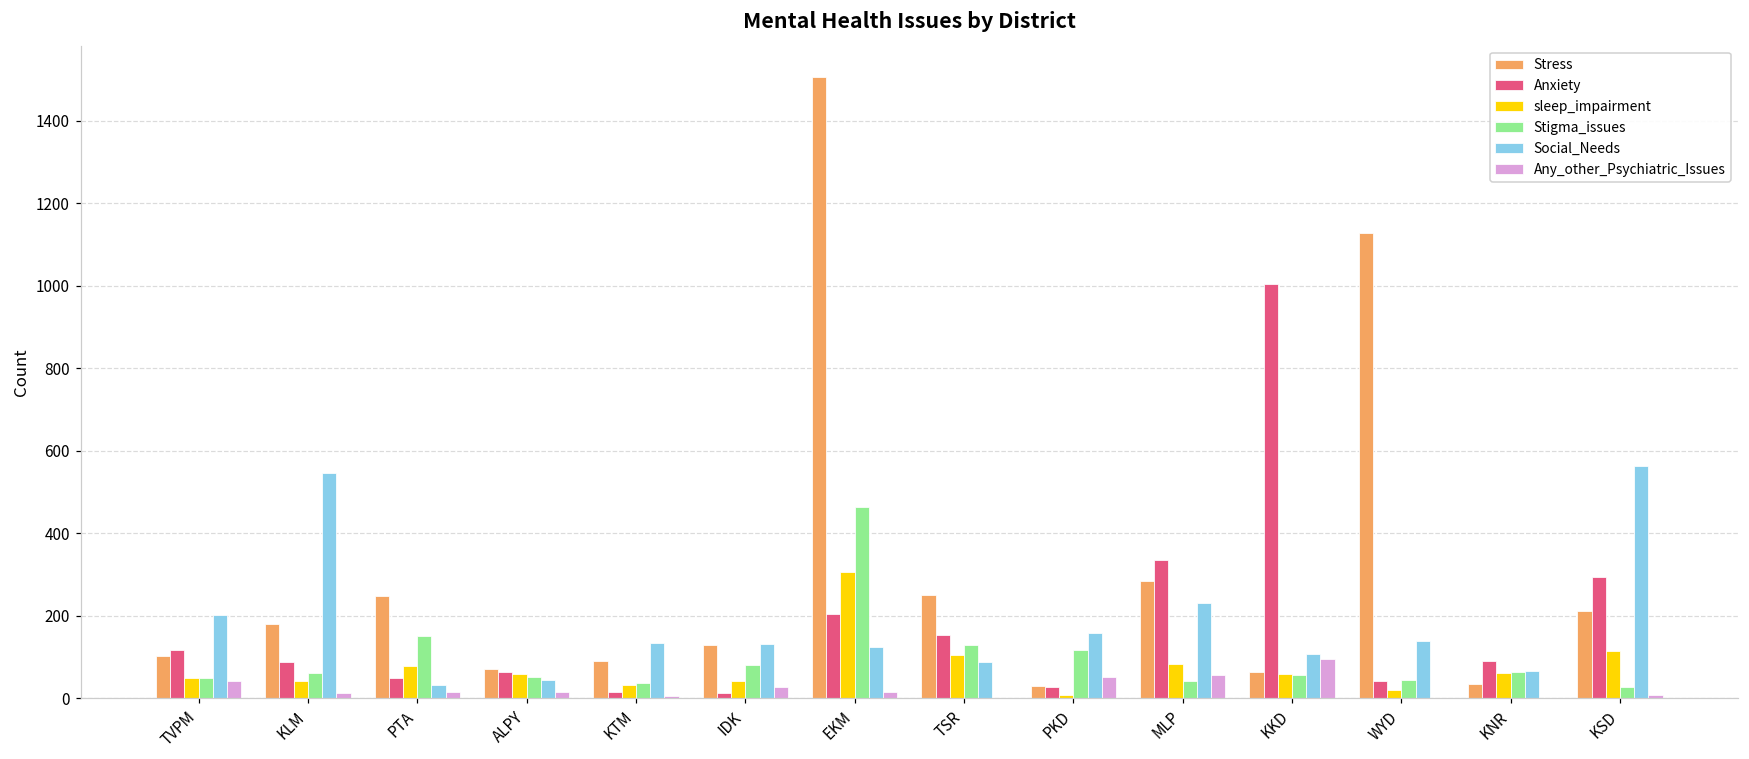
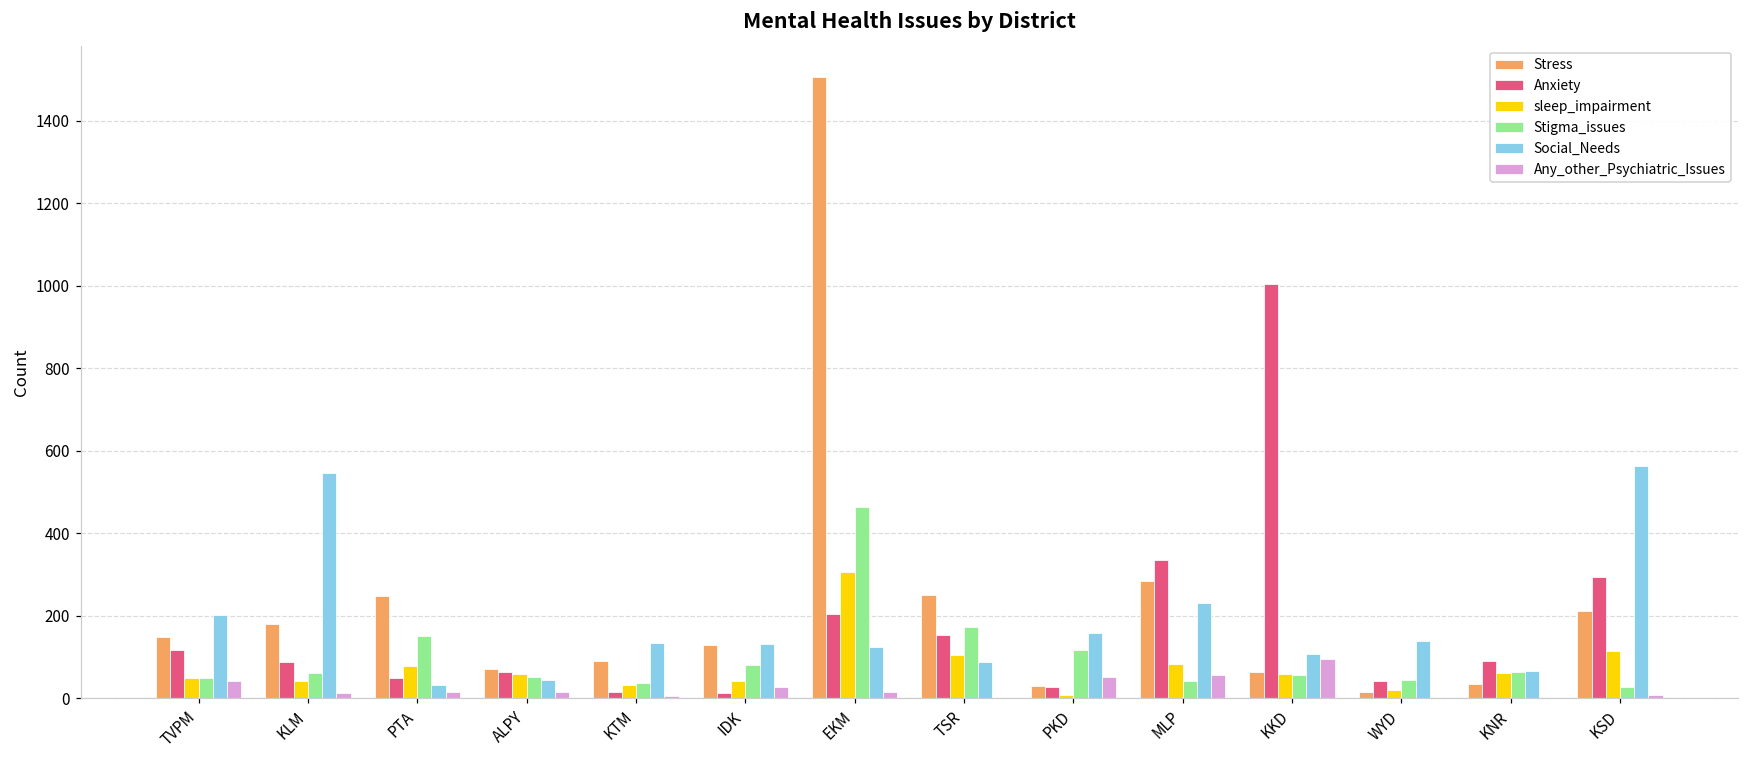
  {
    "Stress": {
-     "TVPM": 100,
+     "TVPM": 150,
      "KLM": 180,
      "PTA": 250,
      "ALPY": 70,
      "KTM": 90,
      "IDK": 130,
      "EKM": 1510,
      "TSR": 250,
      "PKD": 30,
      "MLP": 280,
      "KKD": 60,
-     "WYD": 1130,
+     "WYD": 20,
      "KNR": 30,
      "KSD": 210
    },
    "Anxiety": {
      "TVPM": 120,
      "KLM": 90,
      "PTA": 50,
      "ALPY": 60,
      "KTM": 10,
      "IDK": 10,
      "EKM": 200,
      "TSR": 150,
      "PKD": 30,
      "MLP": 330,
      "KKD": 1000,
      "WYD": 40,
      "KNR": 90,
      "KSD": 300
    },
    "sleep_impairment": {
      "TVPM": 50,
      "KLM": 40,
      "PTA": 80,
      "ALPY": 60,
      "KTM": 30,
      "IDK": 40,
      "EKM": 310,
      "TSR": 110,
      "PKD": 10,
      "MLP": 80,
      "KKD": 60,
      "WYD": 20,
      "KNR": 60,
      "KSD": 120
    },
    "Stigma_issues": {
      "TVPM": 50,
      "KLM": 60,
      "PTA": 150,
      "ALPY": 50,
      "KTM": 40,
      "IDK": 80,
      "EKM": 460,
-     "TSR": 130,
+     "TSR": 170,
      "PKD": 120,
      "MLP": 40,
      "KKD": 60,
      "WYD": 50,
      "KNR": 60,
      "KSD": 30
    },
    "Social_Needs": {
      "TVPM": 200,
      "KLM": 550,
      "PTA": 30,
      "ALPY": 40,
      "KTM": 130,
      "IDK": 130,
      "EKM": 120,
      "TSR": 90,
      "PKD": 160,
      "MLP": 230,
      "KKD": 110,
      "WYD": 140,
      "KNR": 70,
      "KSD": 560
    },
    "Any_other_Psychiatric_Issues": {
      "TVPM": 40,
      "KLM": 10,
      "PTA": 20,
      "ALPY": 10,
      "IDK": 30,
      "EKM": 10,
      "PKD": 50,
      "MLP": 60,
      "KKD": 100,
      "WYD": 0,
      "KNR": 0,
      "KSD": 10
    }
  }
